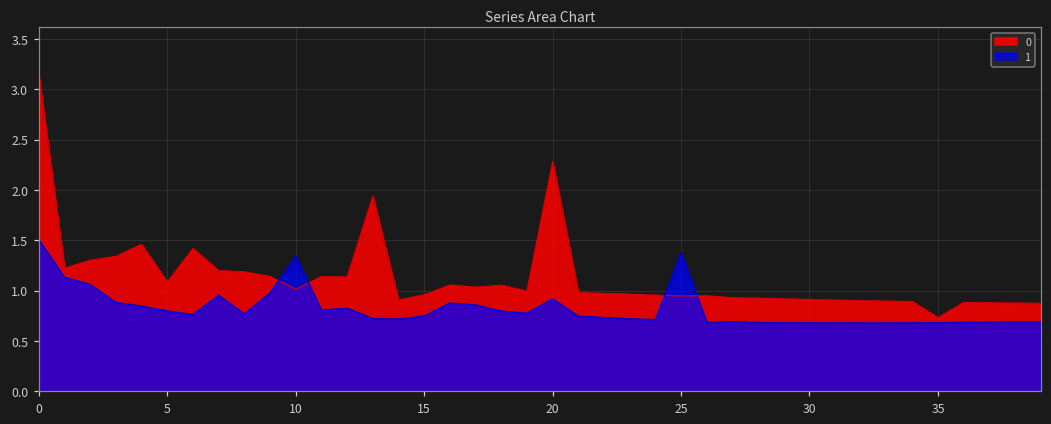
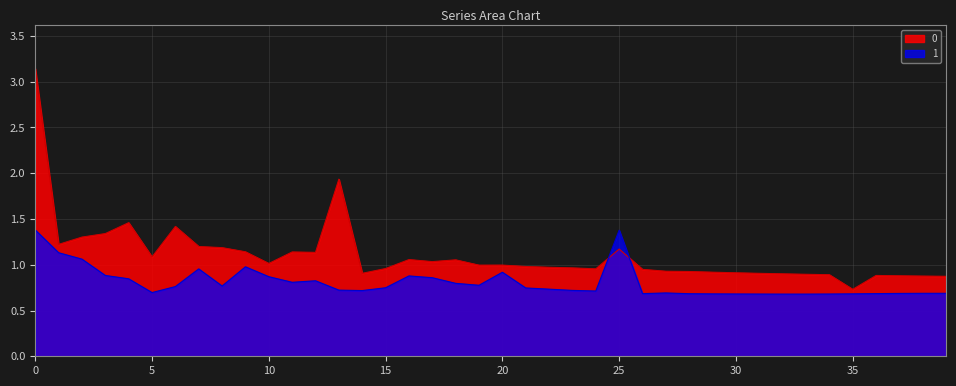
  {
    "0": {
      "0": 3.1,
      "5": 1.1,
      "10": 1.0,
      "15": 1.0,
-     "20": 2.3,
-     "25": 0.9,
+     "20": 1.0,
+     "25": 1.2,
      "30": 0.9,
      "35": 0.7
    },
    "1": {
-     "0": 1.5,
-     "5": 0.8,
-     "10": 1.3,
+     "0": 1.4,
+     "5": 0.7,
+     "10": 0.9,
      "15": 0.7,
      "20": 0.9,
      "25": 1.4,
      "30": 0.7,
      "35": 0.7
    }
  }
